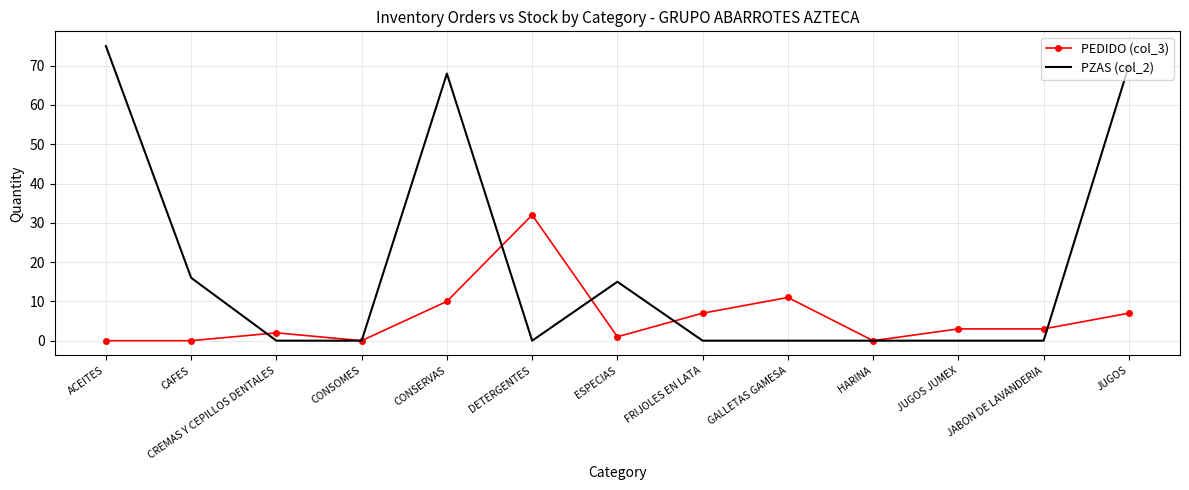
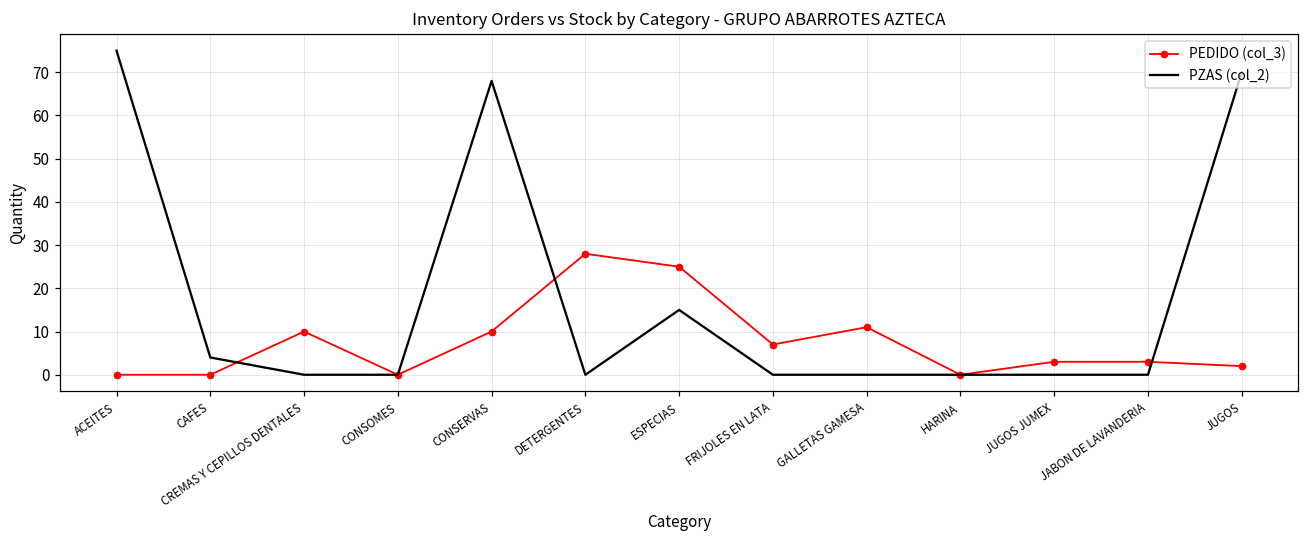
  {
    "PEDIDO (col_3)": {
      "ACEITES": 0,
      "CAFES": 0,
-     "CREMAS Y CEPILLOS DENTALES": 2,
+     "CREMAS Y CEPILLOS DENTALES": 10,
      "CONSERVAS": 10,
-     "DETERGENTES": 32,
-     "ESPECIAS": 1,
+     "DETERGENTES": 28,
+     "ESPECIAS": 25,
      "FRIJOLES EN LATA": 7,
      "GALLETAS GAMESA": 11,
      "JUGOS JUMEX": 3,
      "JABON DE LAVANDERIA": 3,
-     "JUGOS": 7
+     "JUGOS": 2
    },
    "PZAS (col_2)": {
      "ACEITES": 75,
-     "CAFES": 16,
+     "CAFES": 4,
      "CREMAS Y CEPILLOS DENTALES": 0,
      "CONSERVAS": 68,
      "DETERGENTES": 0,
      "ESPECIAS": 15,
      "FRIJOLES EN LATA": 0,
      "GALLETAS GAMESA": 0,
      "JUGOS JUMEX": 0,
      "JABON DE LAVANDERIA": 0
    }
  }
